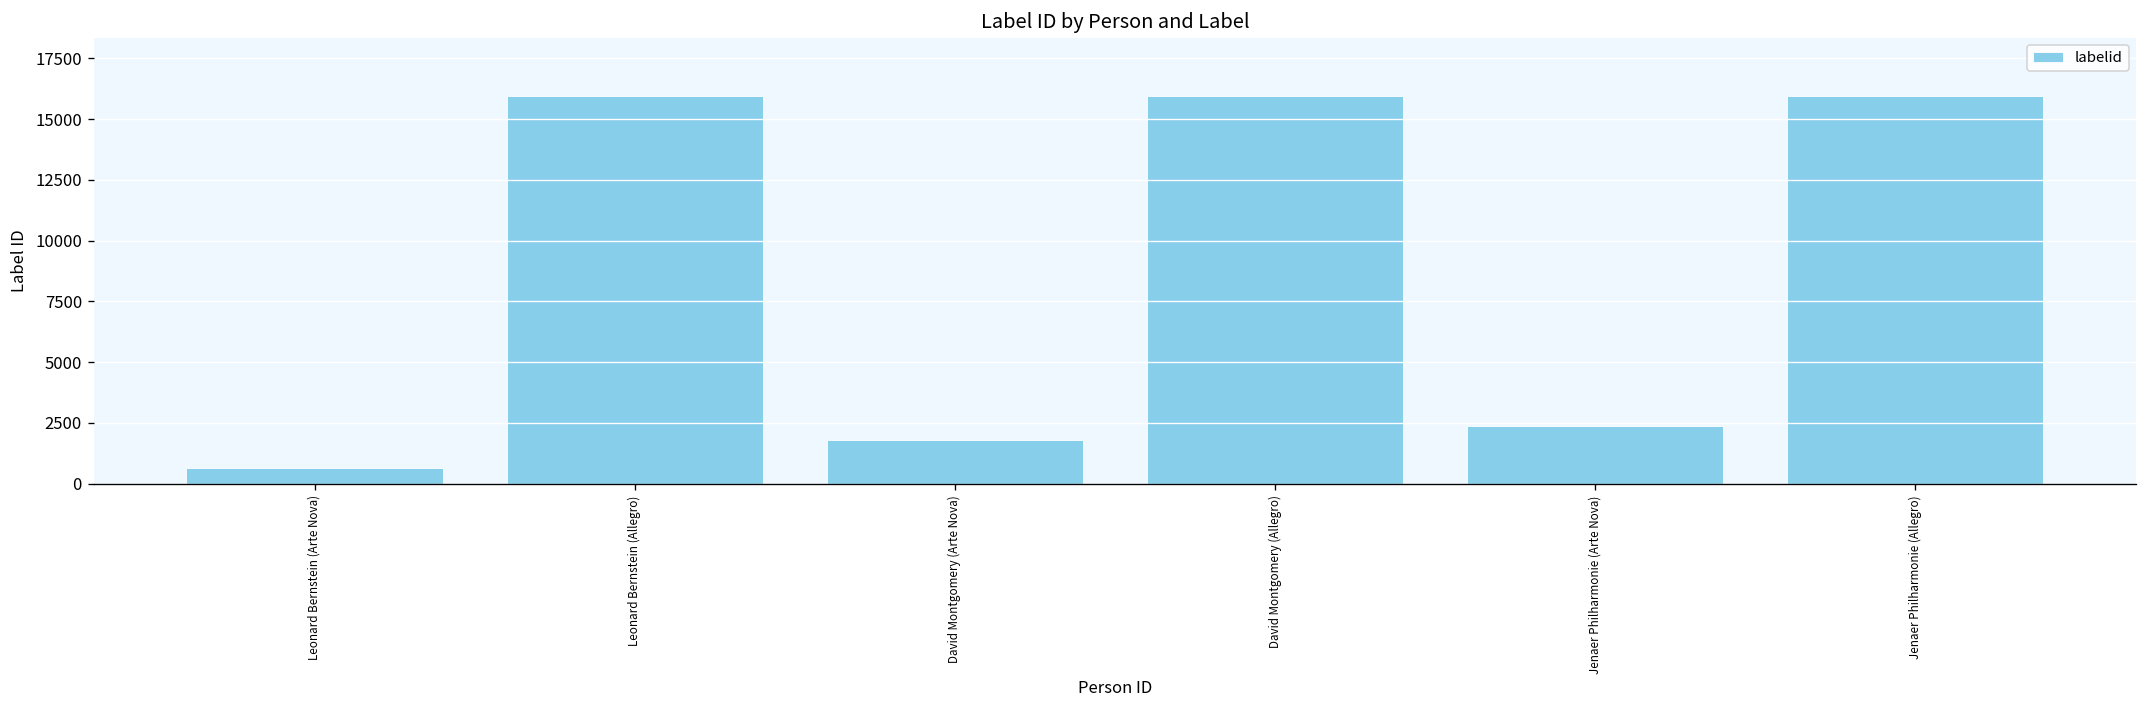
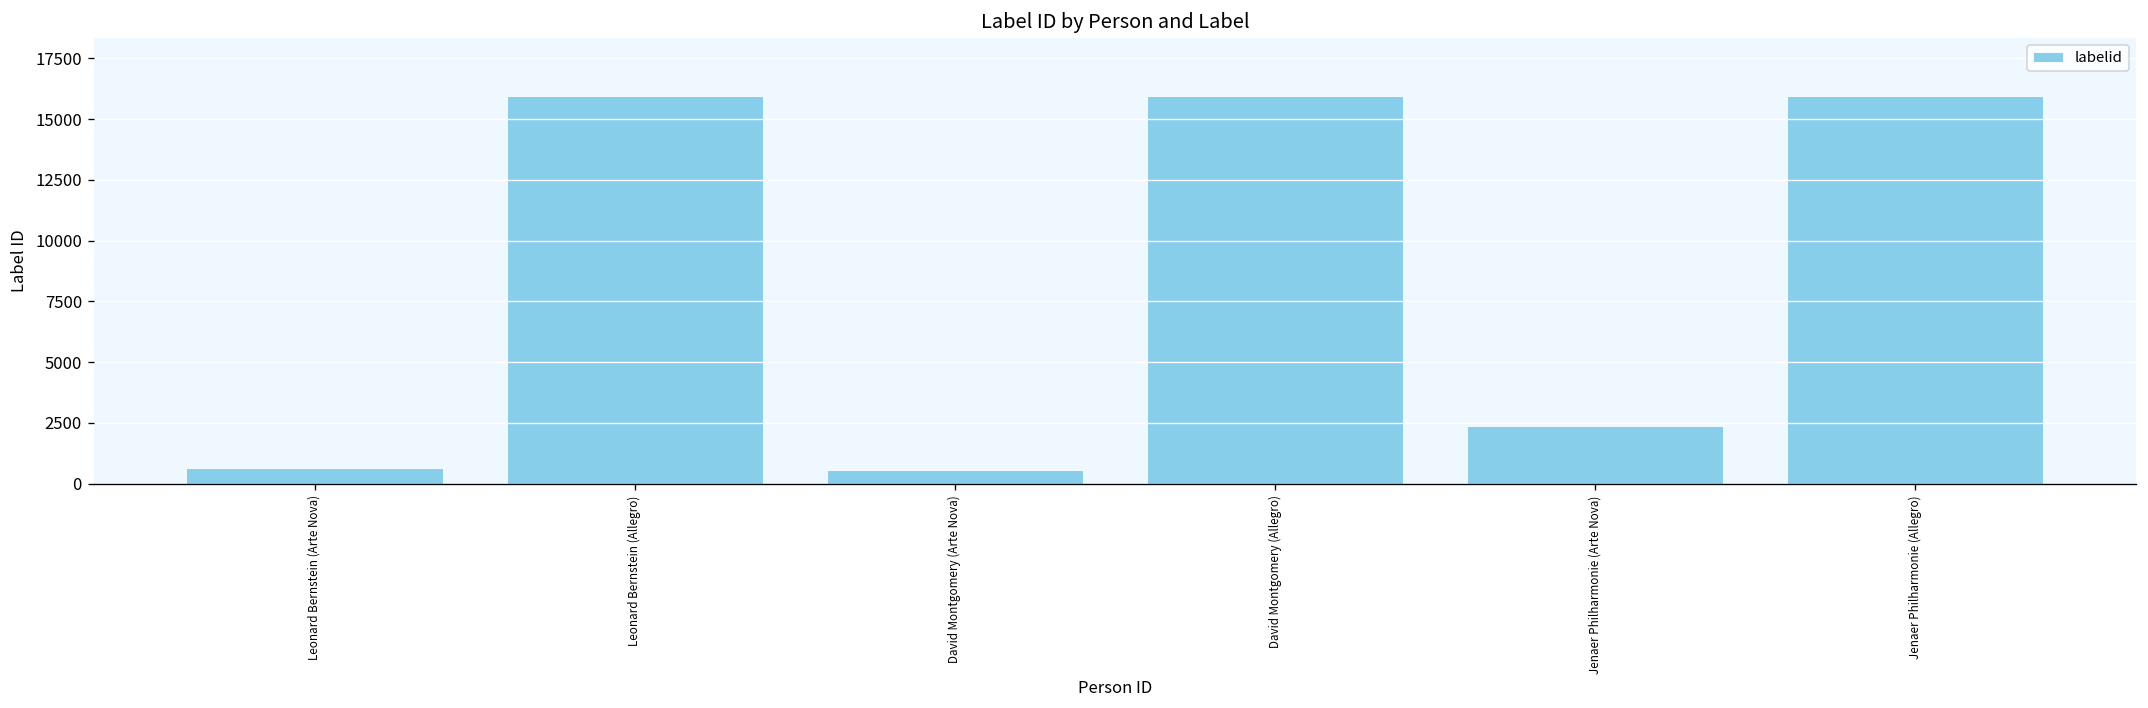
  {
    "Leonard Bernstein (Arte Nova)": 700,
    "Leonard Bernstein (Allegro)": 16000,
-   "David Montgomery (Arte Nova)": 1800,
+   "David Montgomery (Arte Nova)": 500,
    "David Montgomery (Allegro)": 16000,
    "Jenaer Philharmonie (Arte Nova)": 2400,
    "Jenaer Philharmonie (Allegro)": 16000
  }
